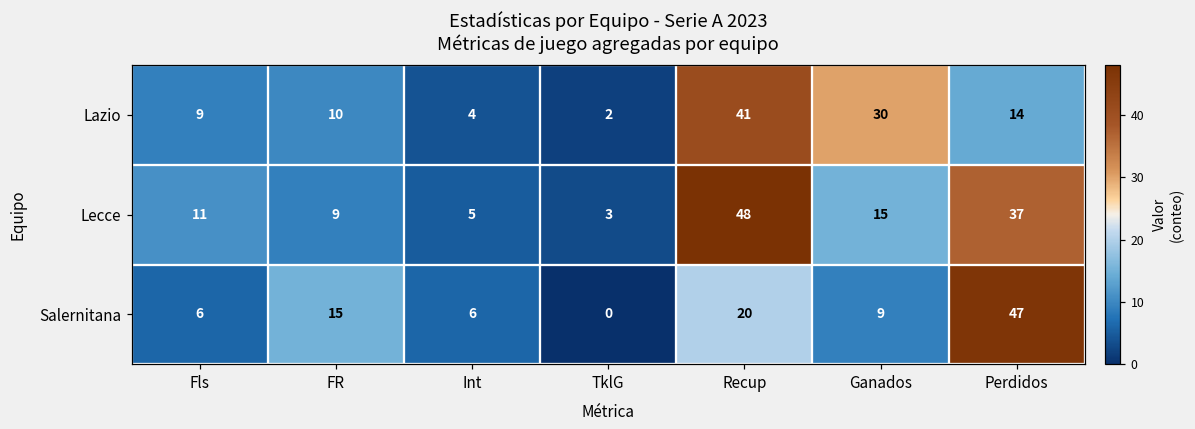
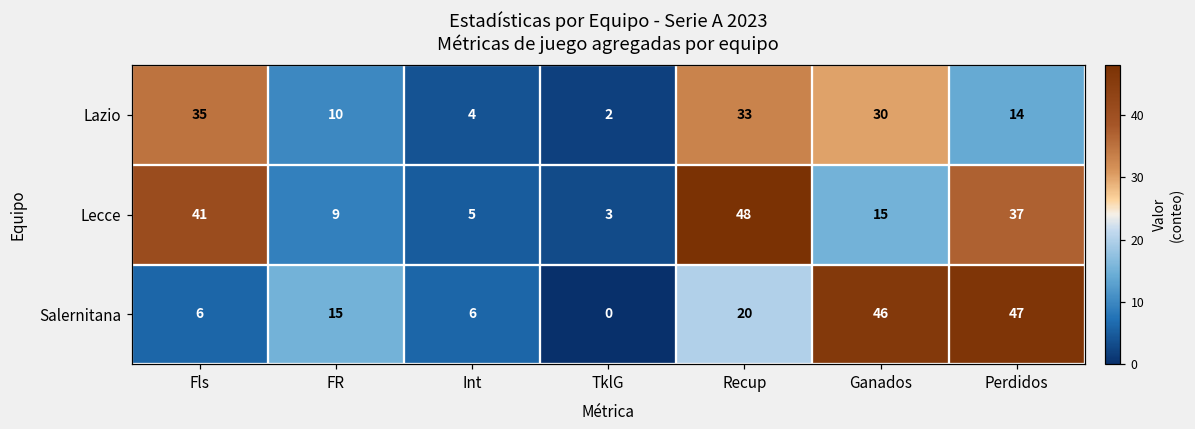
  {
    "Lazio": {
-     "Fls": 9,
+     "Fls": 35,
      "FR": 10,
      "Int": 4,
      "TklG": 2,
-     "Recup": 41,
+     "Recup": 33,
      "Ganados": 30,
      "Perdidos": 14
    },
    "Lecce": {
-     "Fls": 11,
+     "Fls": 41,
      "FR": 9,
      "Int": 5,
      "TklG": 3,
      "Recup": 48,
      "Ganados": 15,
      "Perdidos": 37
    },
    "Salernitana": {
      "Fls": 6,
      "FR": 15,
      "Int": 6,
      "TklG": 0,
      "Recup": 20,
-     "Ganados": 9,
+     "Ganados": 46,
      "Perdidos": 47
    }
  }
